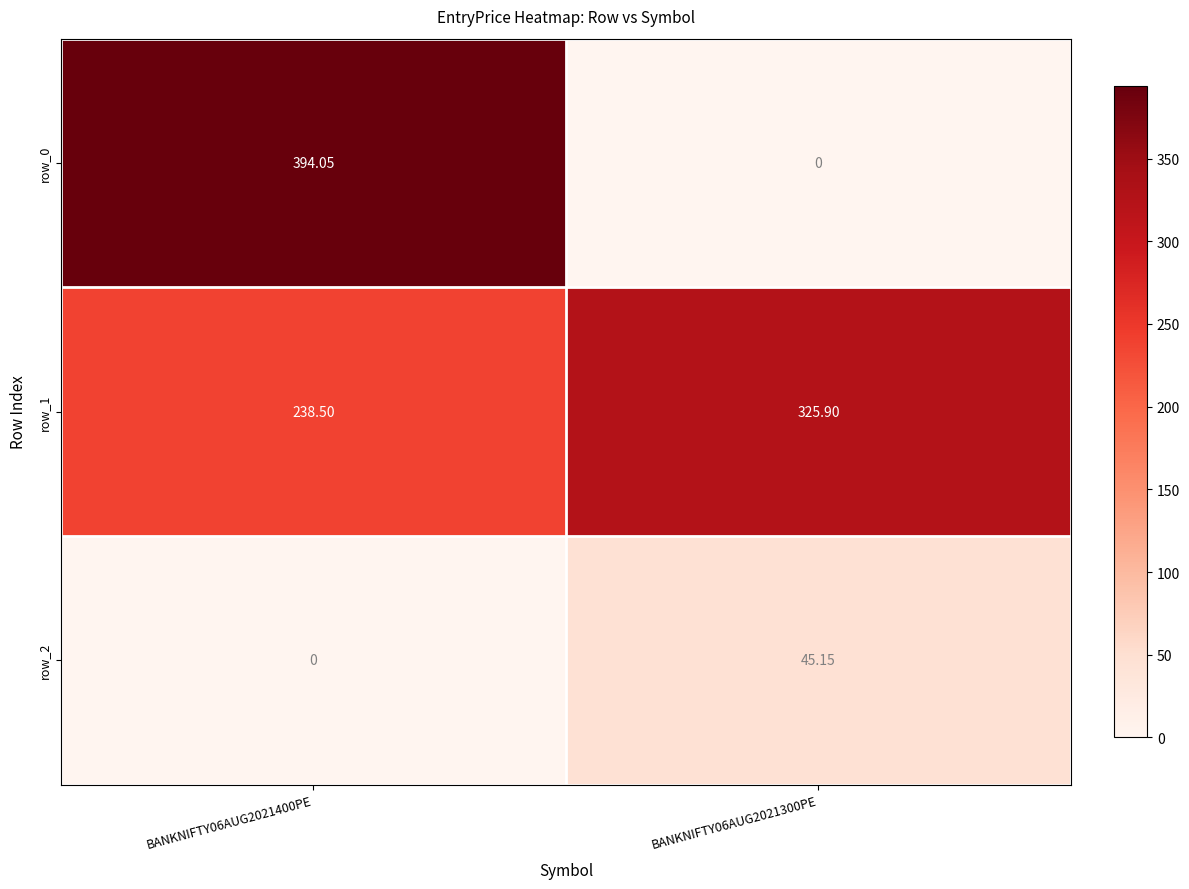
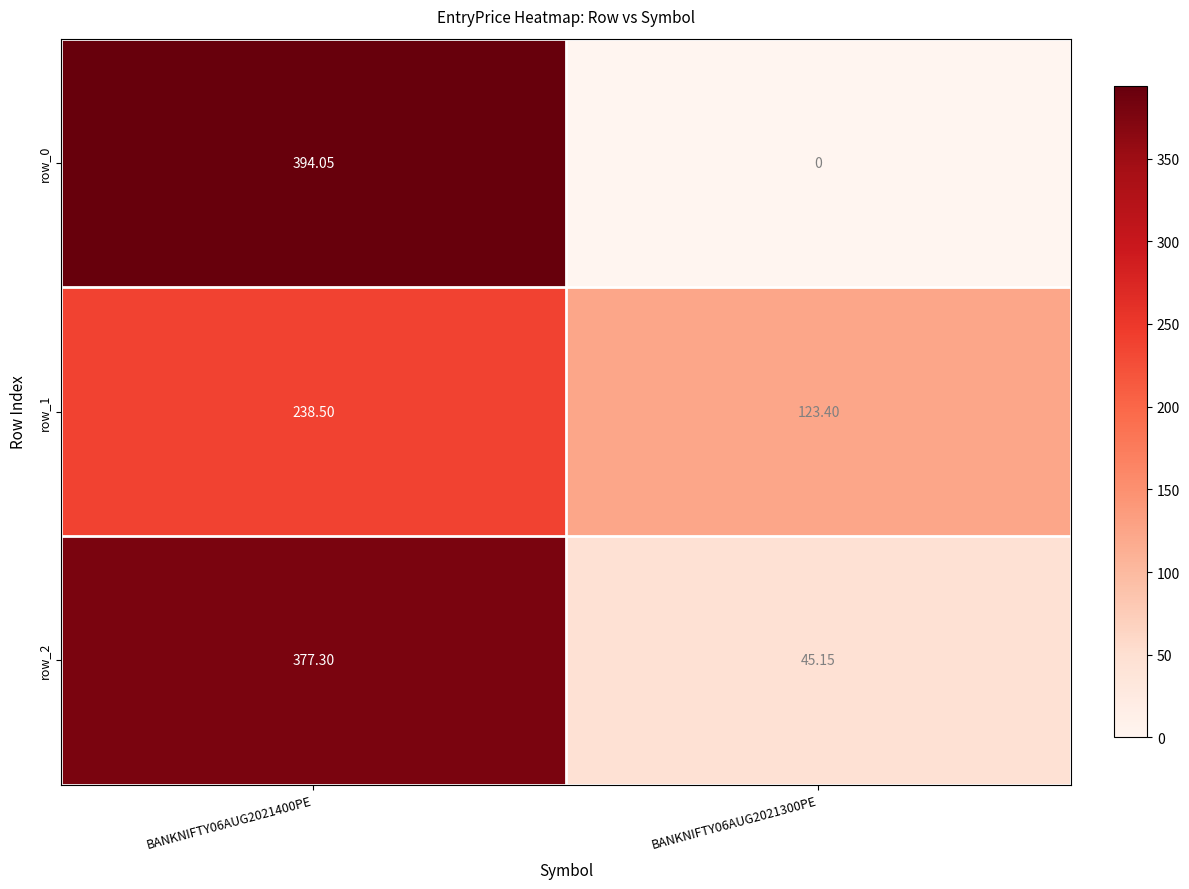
  {
    "row_0": {
      "BANKNIFTY06AUG2021400PE": 394.05,
      "BANKNIFTY06AUG2021300PE": 0
    },
    "row_1": {
      "BANKNIFTY06AUG2021400PE": 238.50,
-     "BANKNIFTY06AUG2021300PE": 325.90
+     "BANKNIFTY06AUG2021300PE": 123.40
    },
    "row_2": {
-     "BANKNIFTY06AUG2021400PE": 0,
+     "BANKNIFTY06AUG2021400PE": 377.30,
      "BANKNIFTY06AUG2021300PE": 45.15
    }
  }
